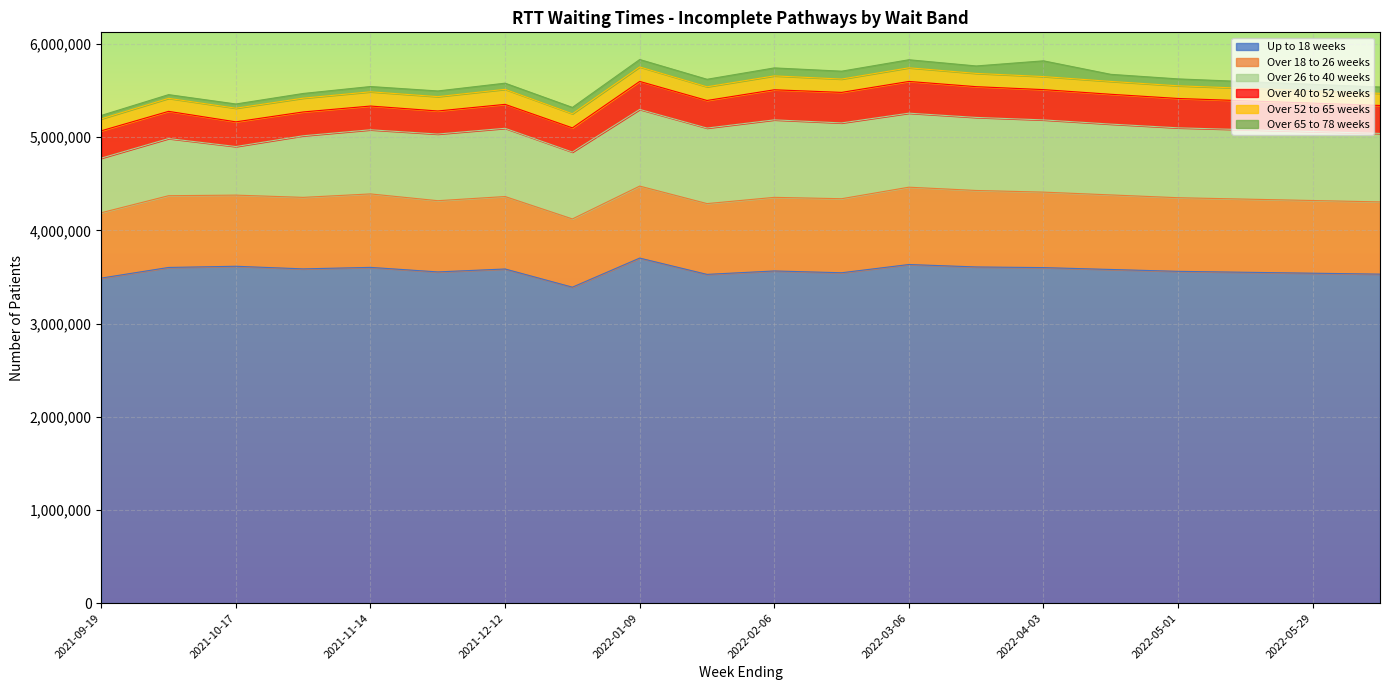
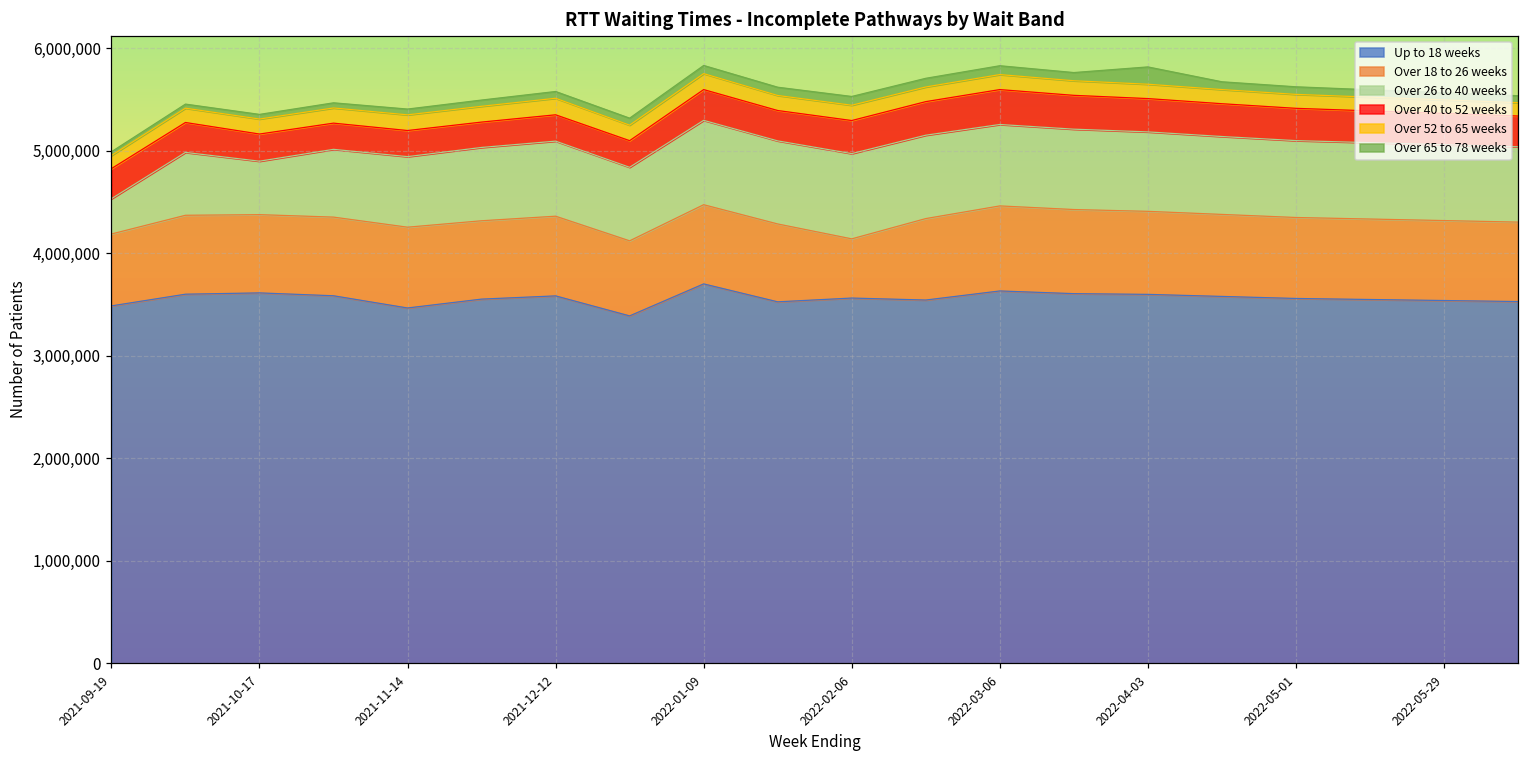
  {
    "Up to 18 weeks": {
      "2021-09-19": "3,500,000",
      "2021-10-17": "3,600,000",
-     "2021-11-14": "3,600,000",
+     "2021-11-14": "3,500,000",
      "2021-12-12": "3,600,000",
      "2022-01-09": "3,700,000",
      "2022-02-06": "3,600,000",
      "2022-03-06": "3,600,000",
      "2022-04-03": "3,600,000",
      "2022-05-01": "3,600,000",
      "2022-05-29": "3,500,000"
    },
    "Over 18 to 26 weeks": {
      "2021-09-19": "700,000",
      "2021-10-17": "800,000",
      "2021-11-14": "800,000",
      "2021-12-12": "800,000",
      "2022-01-09": "800,000",
-     "2022-02-06": "800,000",
+     "2022-02-06": "600,000",
      "2022-03-06": "800,000",
      "2022-04-03": "800,000",
      "2022-05-01": "800,000",
      "2022-05-29": "800,000"
    },
    "Over 26 to 40 weeks": {
-     "2021-09-19": "600,000",
+     "2021-09-19": "300,000",
      "2021-10-17": "500,000",
      "2021-11-14": "700,000",
      "2021-12-12": "700,000",
      "2022-01-09": "800,000",
      "2022-02-06": "800,000",
      "2022-03-06": "800,000",
      "2022-04-03": "800,000",
      "2022-05-01": "800,000"
    },
    "Over 40 to 52 weeks": {
      "2021-09-19": "300,000",
      "2021-10-17": "300,000",
      "2021-11-14": "300,000",
      "2021-12-12": "300,000",
      "2022-01-09": "300,000",
      "2022-02-06": "300,000",
      "2022-03-06": "300,000",
      "2022-04-03": "300,000",
      "2022-05-01": "300,000"
    },
    "Over 52 to 65 weeks": {
      "2021-09-19": "100,000",
      "2021-10-17": "100,000",
      "2021-11-14": "200,000",
      "2021-12-12": "200,000",
      "2022-01-09": "200,000",
      "2022-02-06": "100,000",
      "2022-03-06": "100,000",
      "2022-04-03": "100,000",
      "2022-05-01": "100,000"
    },
    "Over 65 to 78 weeks": {
      "2021-09-19": "0",
      "2021-10-17": "0",
      "2021-11-14": "100,000",
      "2021-12-12": "100,000",
      "2022-01-09": "100,000",
      "2022-02-06": "100,000",
      "2022-03-06": "100,000",
      "2022-04-03": "200,000",
      "2022-05-01": "100,000"
    }
  }
